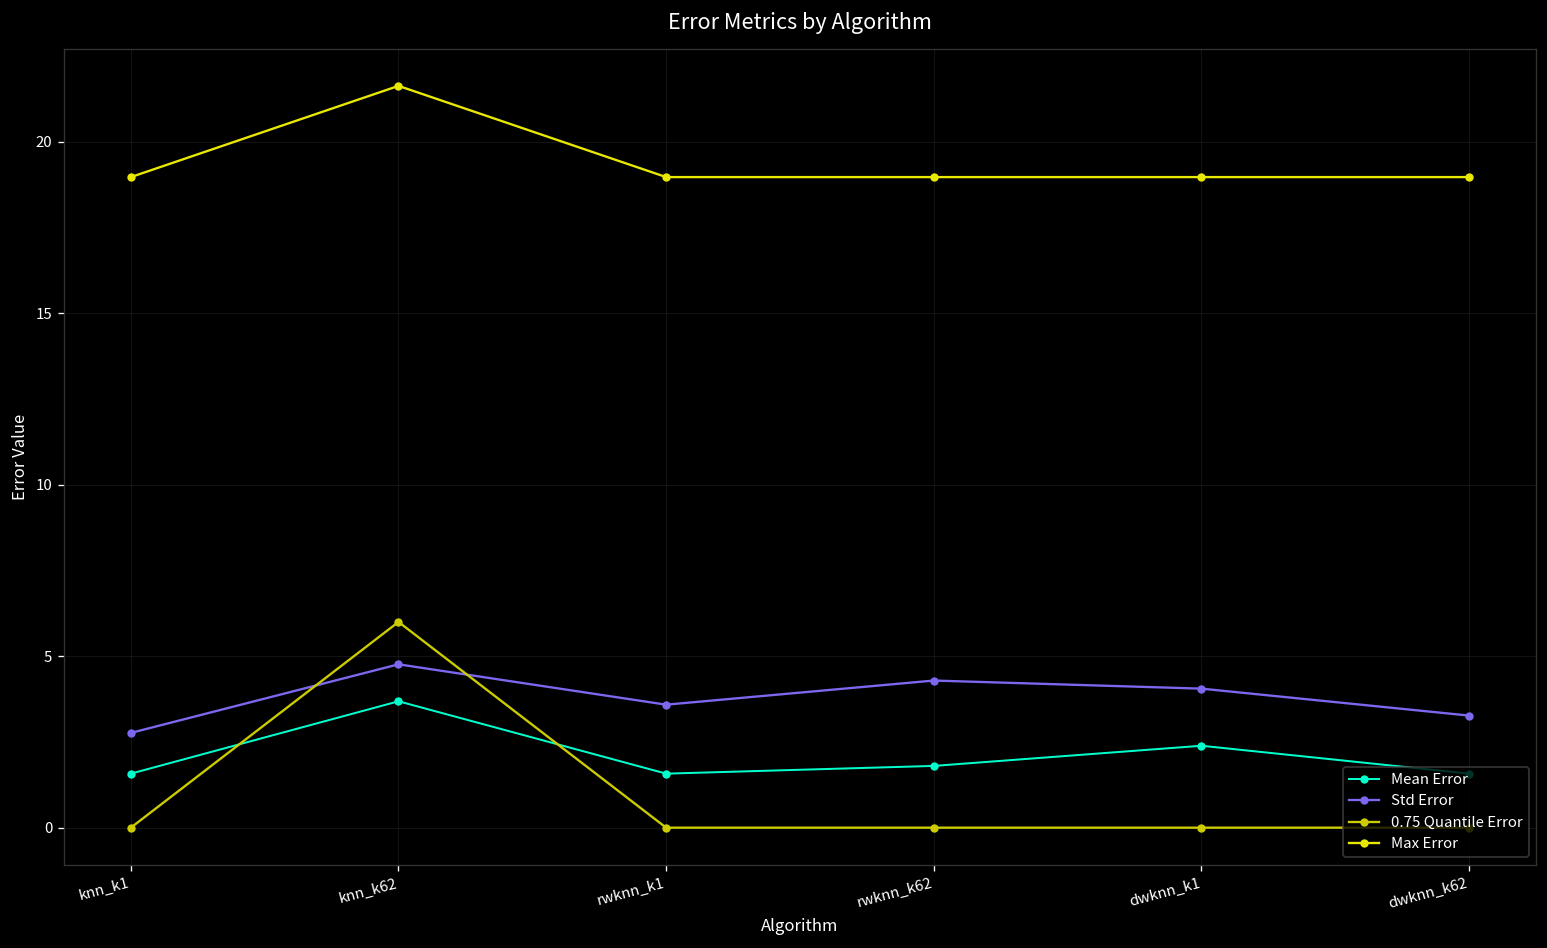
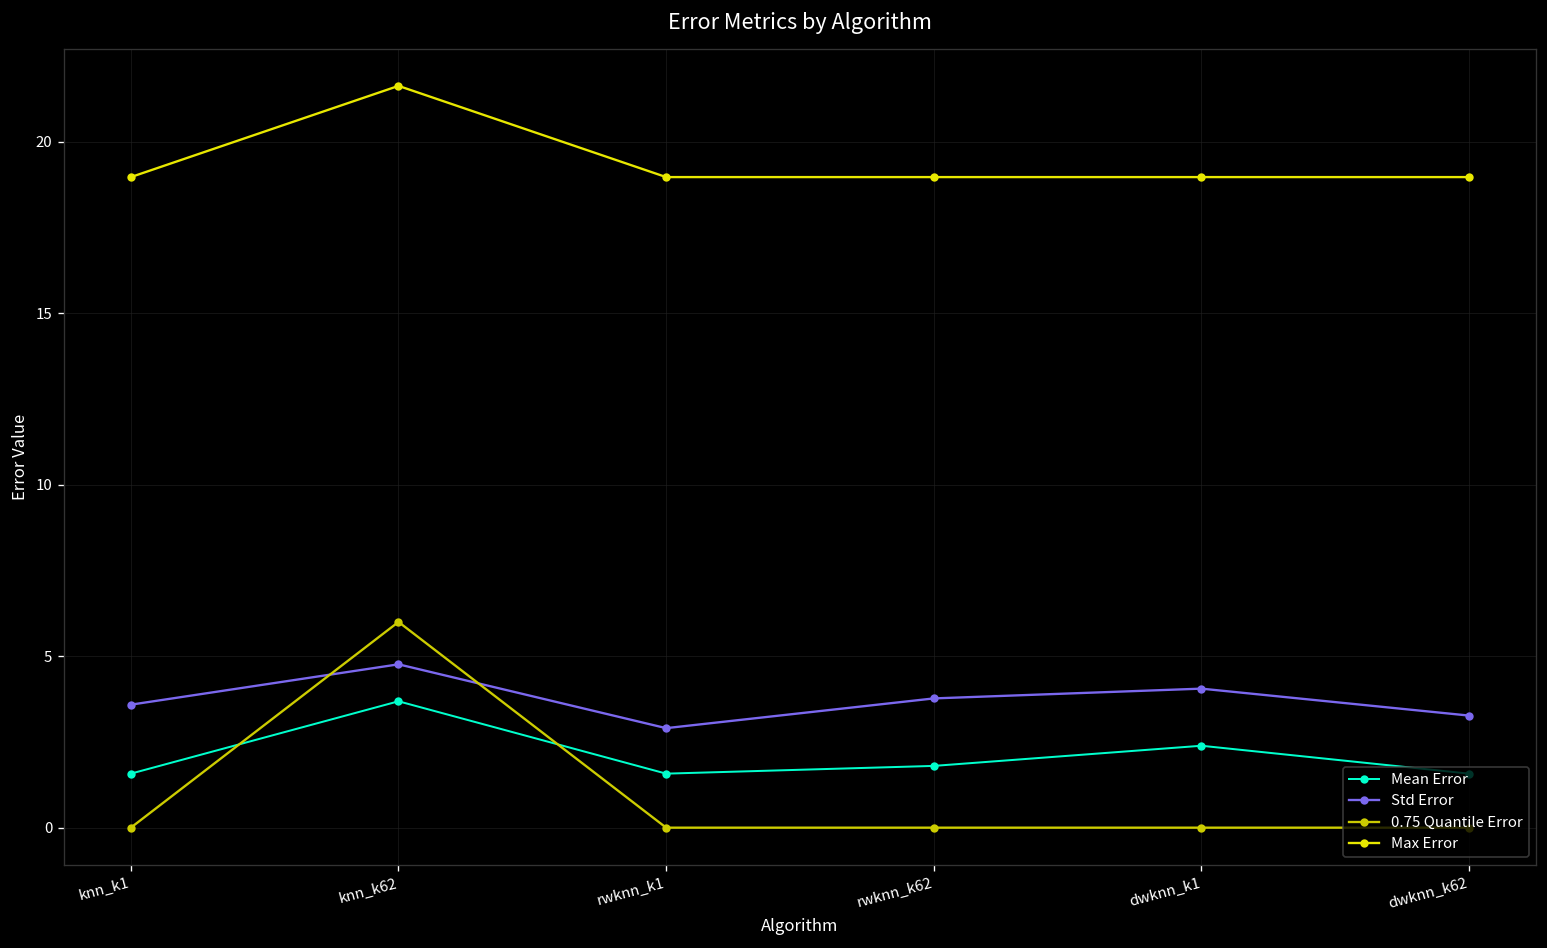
  {
    "Mean Error": {
      "knn_k1": 1.6,
      "knn_k62": 3.7,
      "rwknn_k1": 1.6,
      "rwknn_k62": 1.8,
      "dwknn_k1": 2.4
    },
    "Std Error": {
-     "knn_k1": 2.8,
+     "knn_k1": 3.6,
      "knn_k62": 4.8,
-     "rwknn_k1": 3.6,
-     "rwknn_k62": 4.3,
+     "rwknn_k1": 2.9,
+     "rwknn_k62": 3.8,
      "dwknn_k1": 4.1,
      "dwknn_k62": 3.3
    }
  }
